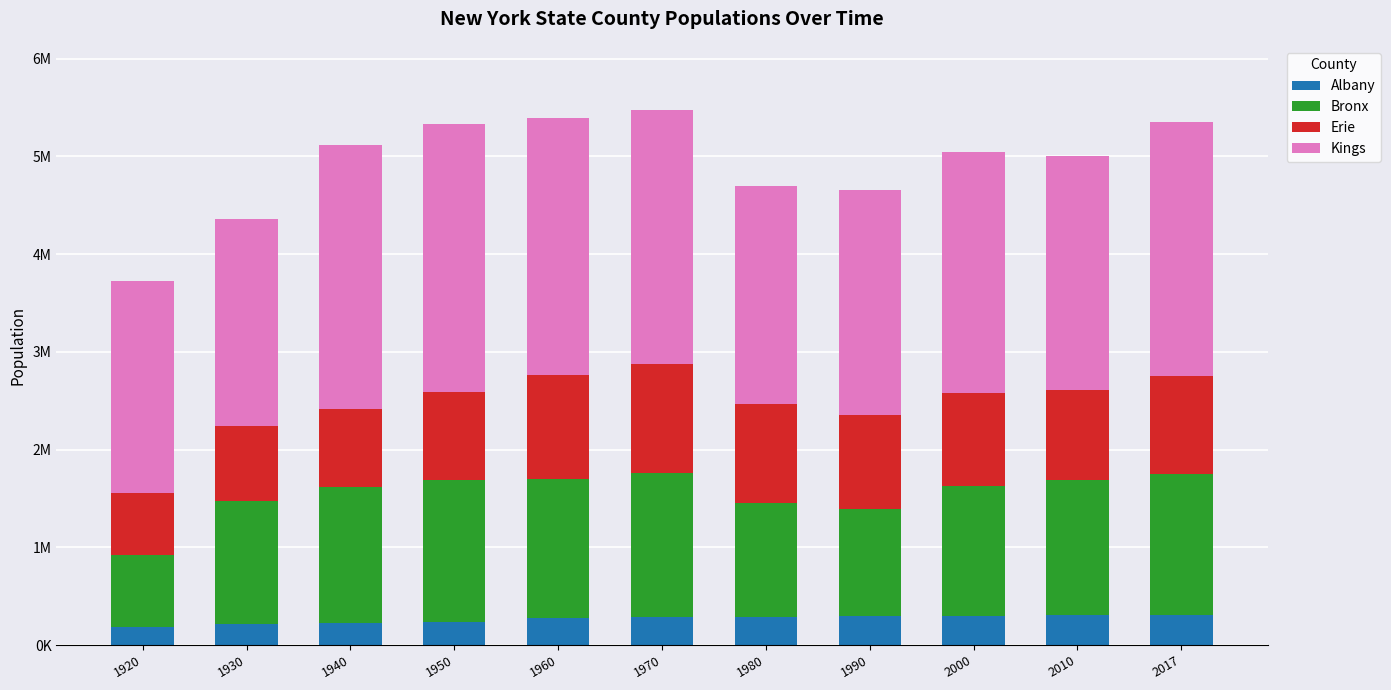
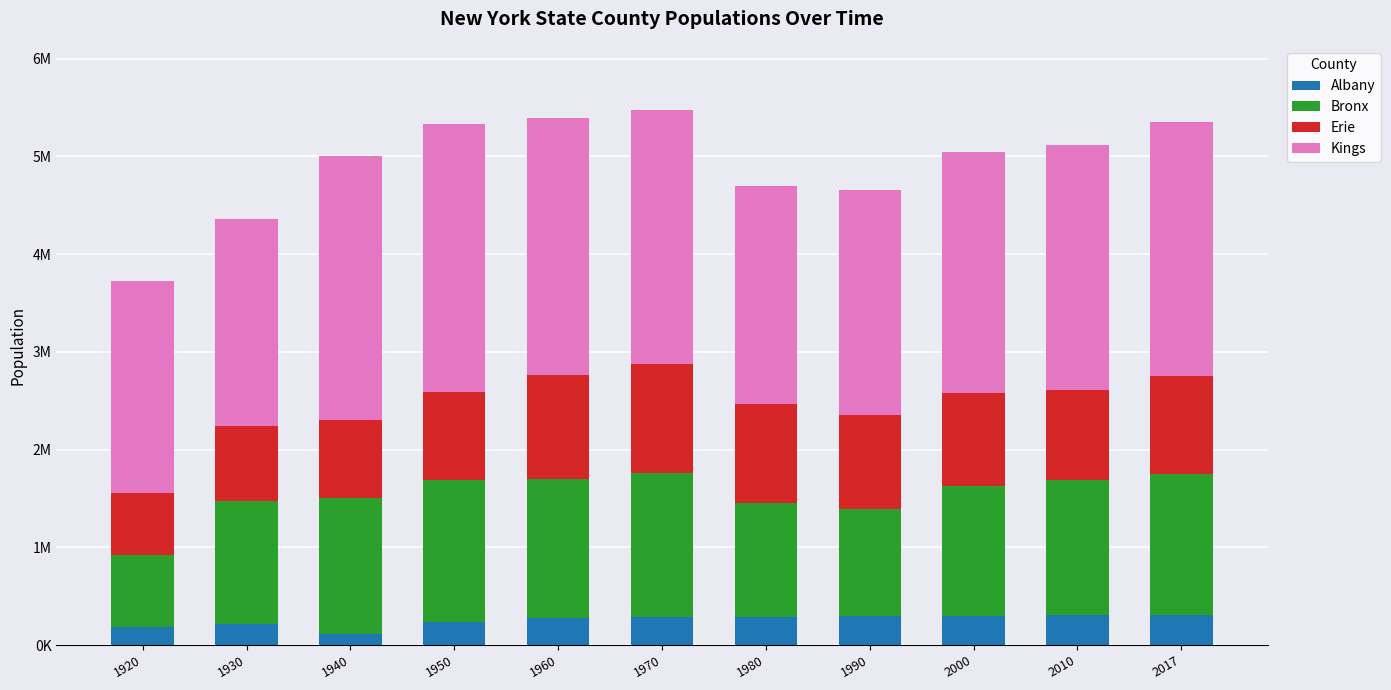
  {
    "Albany": {
      "1920": 200000,
      "1930": 200000,
-     "1940": 200000,
+     "1940": 100000,
      "1950": 200000,
      "1960": 300000,
      "1970": 300000,
      "1980": 300000,
      "1990": 300000,
      "2000": 300000,
      "2010": 300000,
      "2017": 300000
    },
    "Bronx": {
      "1920": 700000,
      "1930": 1300000,
      "1940": 1400000,
      "1950": 1500000,
      "1960": 1400000,
      "1970": 1500000,
      "1980": 1200000,
      "1990": 1100000,
      "2000": 1300000,
      "2010": 1400000,
      "2017": 1400000
    },
    "Erie": {
      "1920": 600000,
      "1930": 800000,
      "1940": 800000,
      "1950": 900000,
      "1960": 1100000,
      "1970": 1100000,
      "1980": 1000000,
      "1990": 1000000,
      "2000": 1000000,
      "2010": 900000,
      "2017": 1000000
    },
    "Kings": {
      "1920": 2200000,
      "1930": 2100000,
      "1940": 2700000,
      "1950": 2700000,
      "1960": 2600000,
      "1970": 2600000,
      "1980": 2200000,
      "1990": 2300000,
      "2000": 2500000,
-     "2010": 2400000,
+     "2010": 2500000,
      "2017": 2600000
    }
  }
